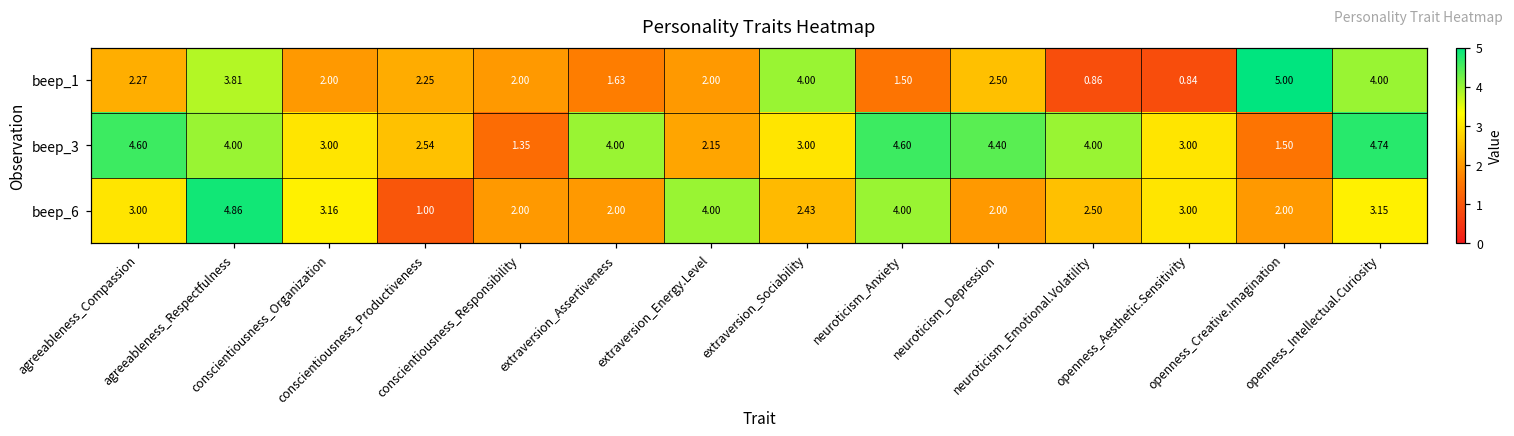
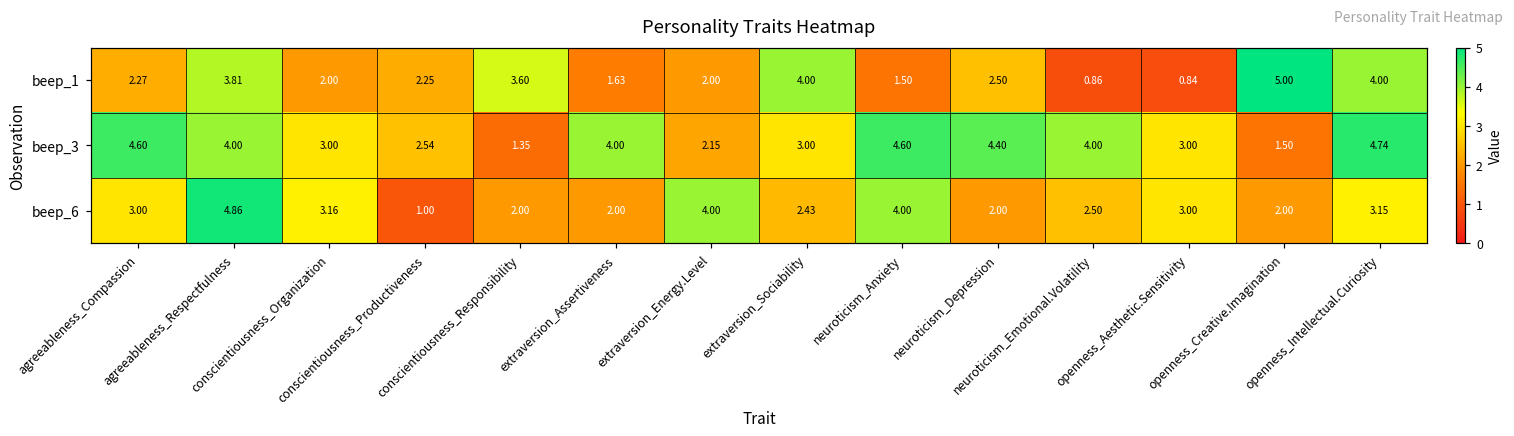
  {
    "beep_1": {
      "agreeableness_Compassion": 2.27,
      "agreeableness_Respectfulness": 3.81,
      "conscientiousness_Organization": 2.00,
      "conscientiousness_Productiveness": 2.25,
-     "conscientiousness_Responsibility": 2.00,
+     "conscientiousness_Responsibility": 3.60,
      "extraversion_Assertiveness": 1.63,
      "extraversion_Energy.Level": 2.00,
      "extraversion_Sociability": 4.00,
      "neuroticism_Anxiety": 1.50,
      "neuroticism_Depression": 2.50,
      "neuroticism_Emotional.Volatility": 0.86,
      "openness_Aesthetic.Sensitivity": 0.84,
      "openness_Creative.Imagination": 5.00,
      "openness_Intellectual.Curiosity": 4.00
    },
    "beep_3": {
      "agreeableness_Compassion": 4.60,
      "agreeableness_Respectfulness": 4.00,
      "conscientiousness_Organization": 3.00,
      "conscientiousness_Productiveness": 2.54,
      "conscientiousness_Responsibility": 1.35,
      "extraversion_Assertiveness": 4.00,
      "extraversion_Energy.Level": 2.15,
      "extraversion_Sociability": 3.00,
      "neuroticism_Anxiety": 4.60,
      "neuroticism_Depression": 4.40,
      "neuroticism_Emotional.Volatility": 4.00,
      "openness_Aesthetic.Sensitivity": 3.00,
      "openness_Creative.Imagination": 1.50,
      "openness_Intellectual.Curiosity": 4.74
    },
    "beep_6": {
      "agreeableness_Compassion": 3.00,
      "agreeableness_Respectfulness": 4.86,
      "conscientiousness_Organization": 3.16,
      "conscientiousness_Productiveness": 1.00,
      "conscientiousness_Responsibility": 2.00,
      "extraversion_Assertiveness": 2.00,
      "extraversion_Energy.Level": 4.00,
      "extraversion_Sociability": 2.43,
      "neuroticism_Anxiety": 4.00,
      "neuroticism_Depression": 2.00,
      "neuroticism_Emotional.Volatility": 2.50,
      "openness_Aesthetic.Sensitivity": 3.00,
      "openness_Creative.Imagination": 2.00,
      "openness_Intellectual.Curiosity": 3.15
    }
  }
